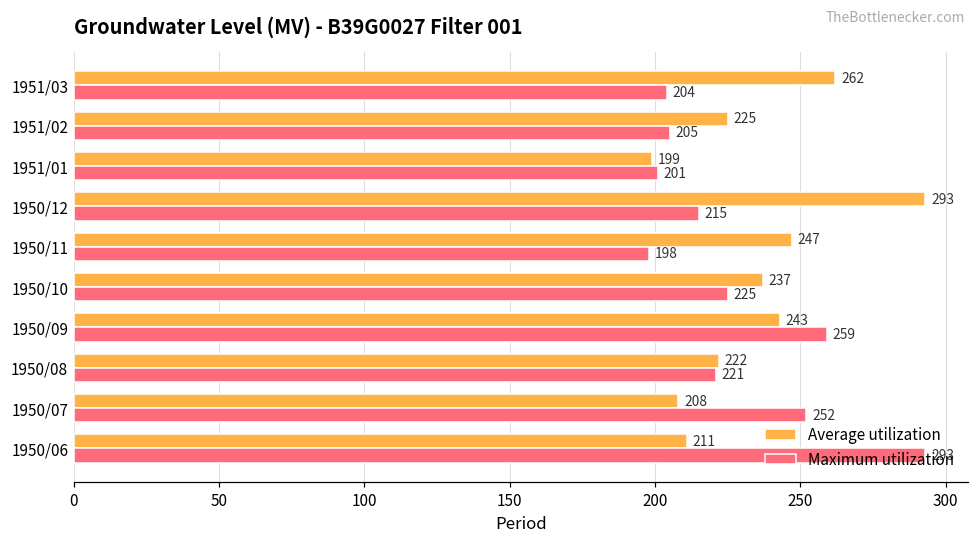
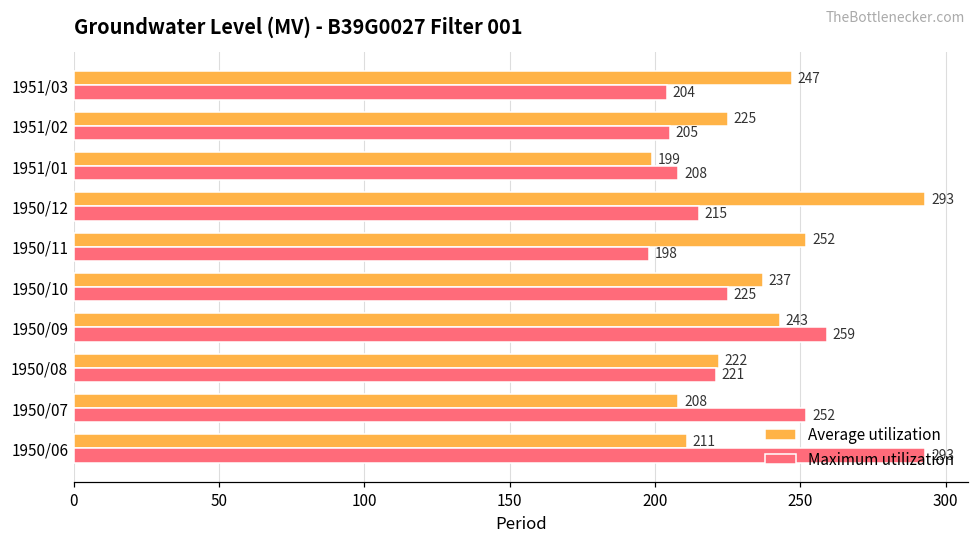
  {
    "Average utilization": {
-     "1951/03": 262,
+     "1951/03": 247,
      "1951/02": 225,
      "1951/01": 199,
      "1950/12": 293,
-     "1950/11": 247,
+     "1950/11": 252,
      "1950/10": 237,
      "1950/09": 243,
      "1950/08": 222,
      "1950/07": 208,
      "1950/06": 211
    },
    "Maximum utilization": {
      "1951/03": 204,
      "1951/02": 205,
-     "1951/01": 201,
+     "1951/01": 208,
      "1950/12": 215,
      "1950/11": 198,
      "1950/10": 225,
      "1950/09": 259,
      "1950/08": 221,
      "1950/07": 252,
      "1950/06": 293
    }
  }
